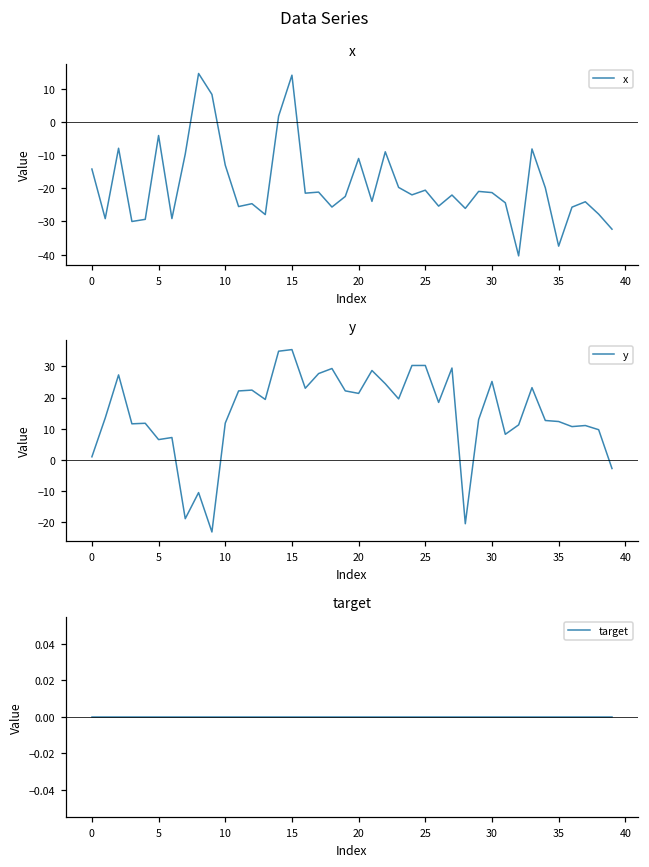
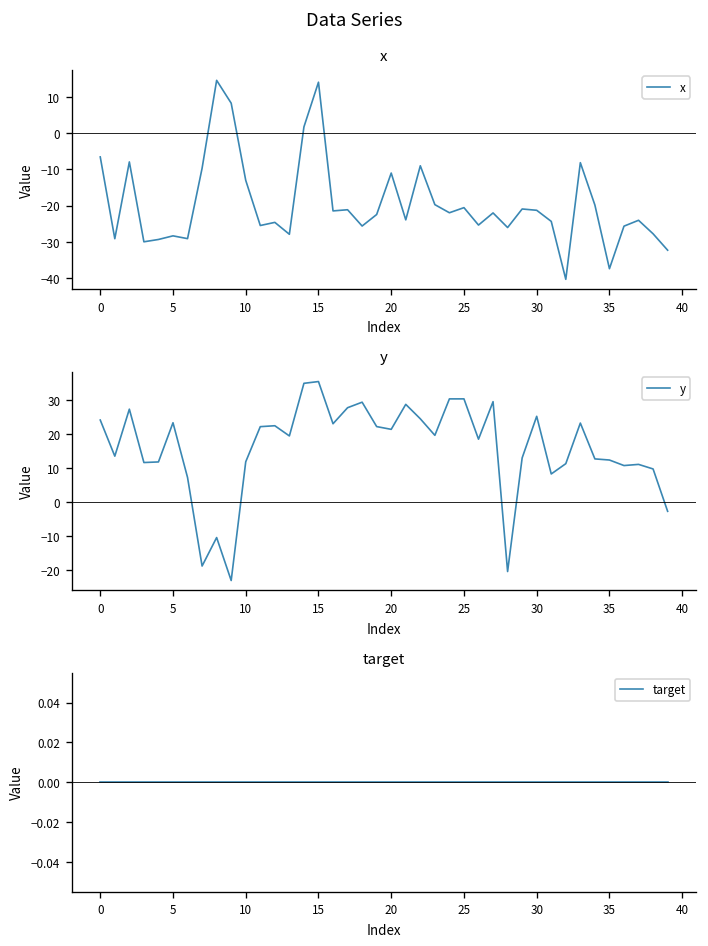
  {
    "x": {
-     "0": -14,
-     "5": -4,
+     "0": -7,
+     "5": -28,
      "10": -13,
      "15": 14,
      "20": -11,
      "25": -21,
      "30": -21,
      "35": -37
    },
    "y": {
-     "0": 1,
-     "5": 7,
+     "0": 24,
+     "5": 23,
      "10": 12,
      "15": 35,
      "20": 21,
      "25": 30,
      "30": 25,
      "35": 12
    },
    "target": {
      "0": 0.000,
      "5": 0.000,
      "10": 0.000,
      "15": 0.000,
      "20": 0.000,
      "25": 0.000,
      "30": 0.000,
      "35": 0.000
    }
  }
